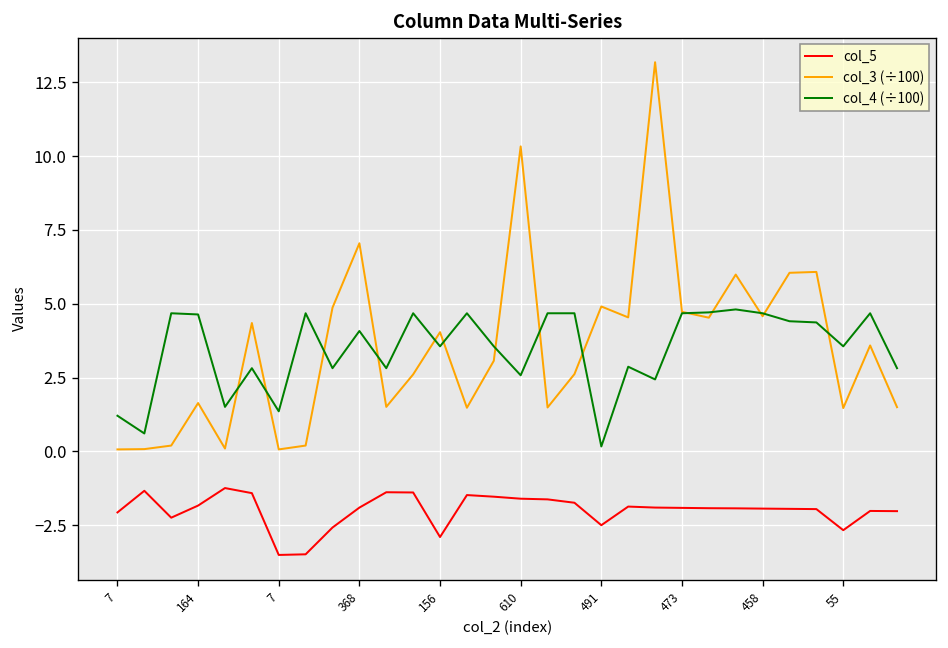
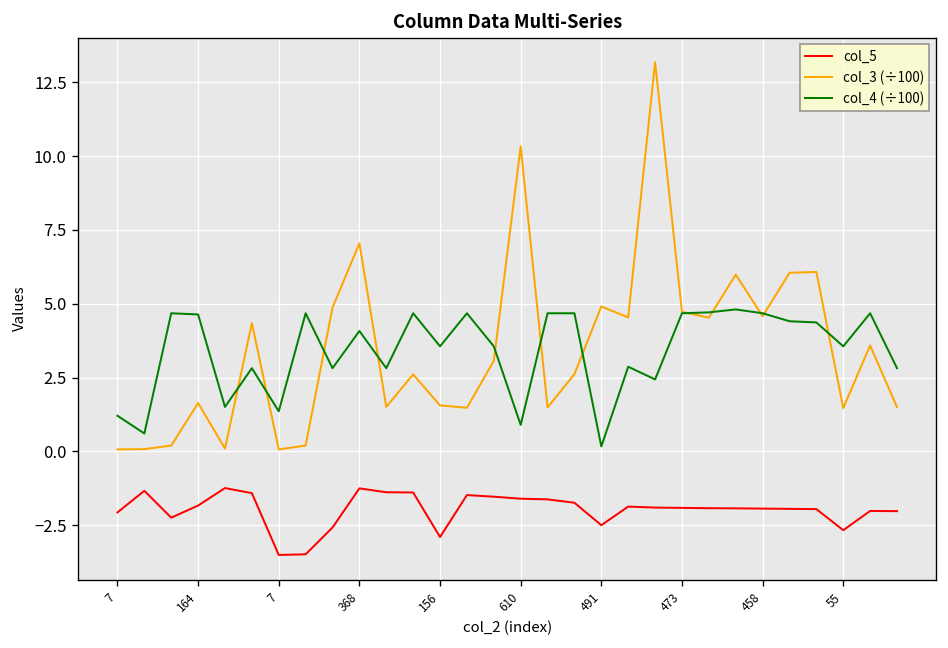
  {
    "col_5": {
      "164": -1.8,
-     "368": -1.9,
+     "368": -1.2,
      "156": -2.9,
      "610": -1.6,
      "491": -2.5,
      "473": -1.9,
      "458": -1.9,
      "55": -2.7
    },
    "col_3 (÷100)": {
      "164": 1.6,
      "368": 7.1,
-     "156": 4.0,
+     "156": 1.6,
      "610": 10.3,
      "491": 4.9,
      "55": 1.5
    },
    "col_4 (÷100)": {
      "164": 4.6,
      "368": 4.1,
      "156": 3.6,
-     "610": 2.6,
+     "610": 0.9,
      "491": 0.2,
      "55": 3.6
    }
  }
